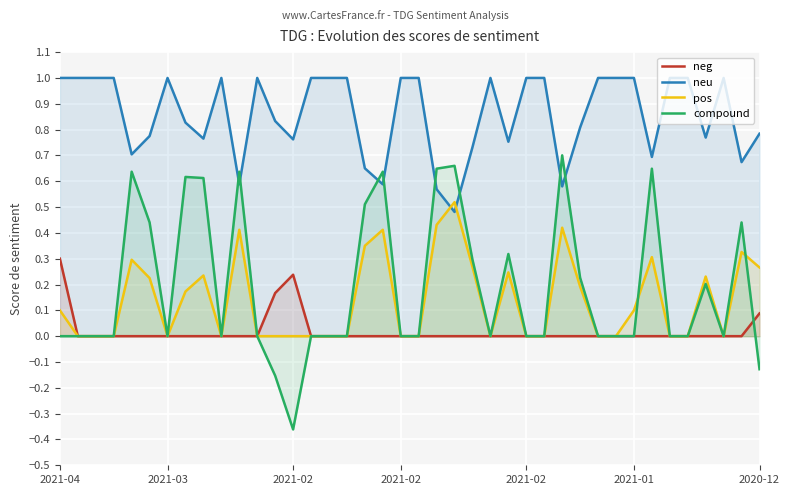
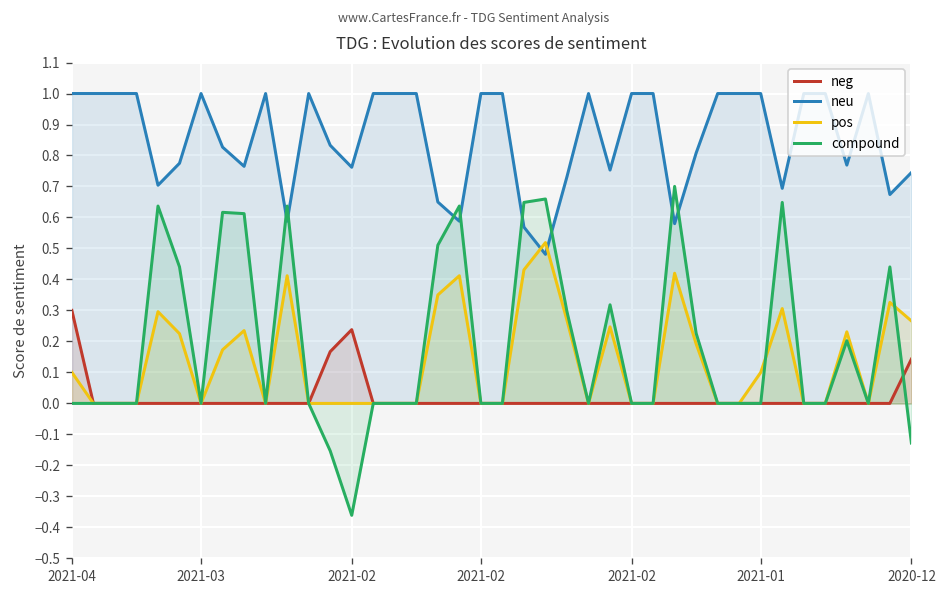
  {
    "neg": {
      "2021-04": 0.30,
-     "2020-12": 0.09
+     "2020-12": 0.14
    },
    "neu": {
      "2021-04": 1.00,
      "2021-03": 1.00,
      "2021-01": 1.00,
-     "2020-12": 0.78
+     "2020-12": 0.75
    },
    "pos": {
      "2021-04": 0.10,
      "2021-01": 0.10,
      "2020-12": 0.27
    }
  }
